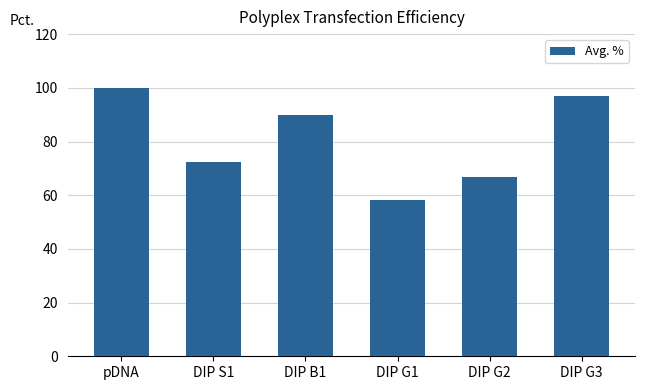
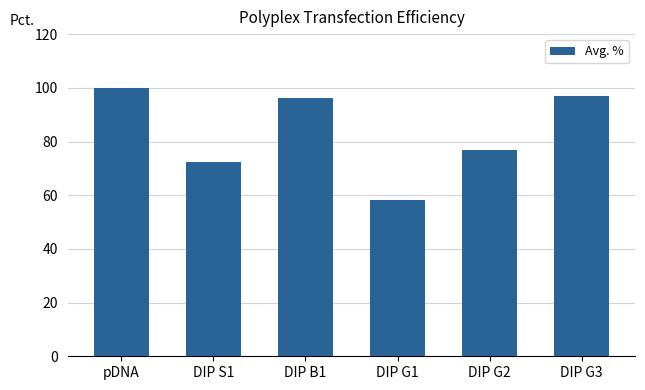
  {
    "pDNA": 100,
    "DIP S1": 72,
-   "DIP B1": 90,
+   "DIP B1": 96,
    "DIP G1": 58,
-   "DIP G2": 67,
+   "DIP G2": 77,
    "DIP G3": 97
  }
